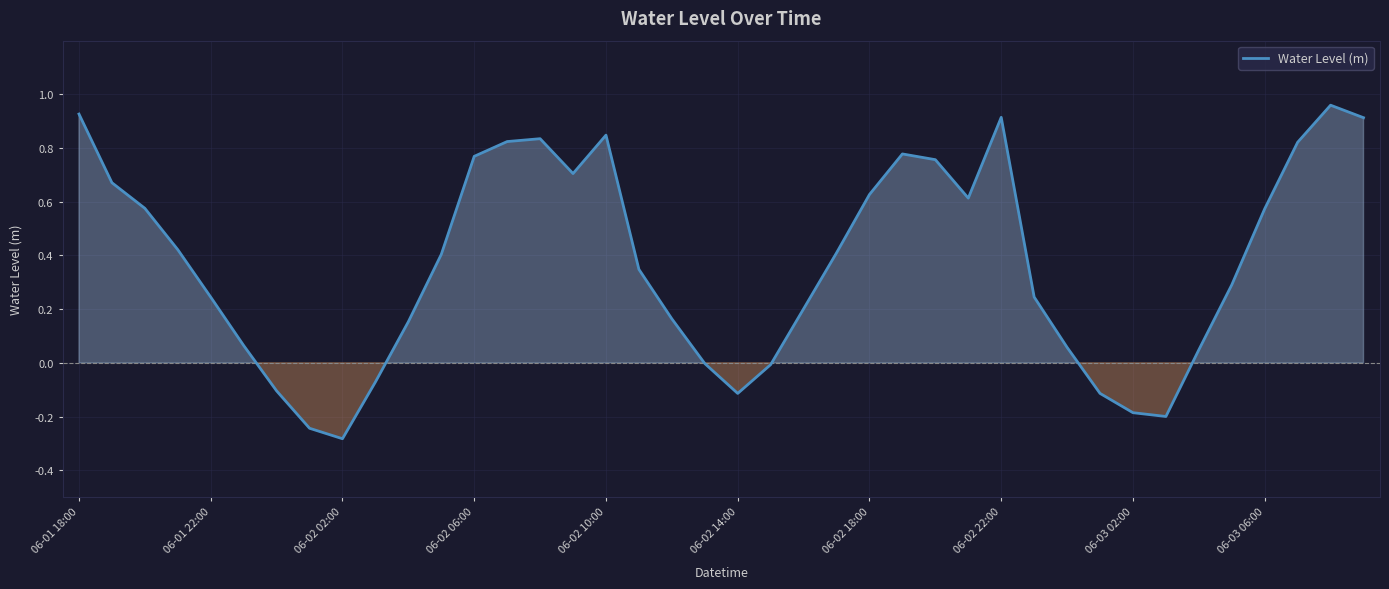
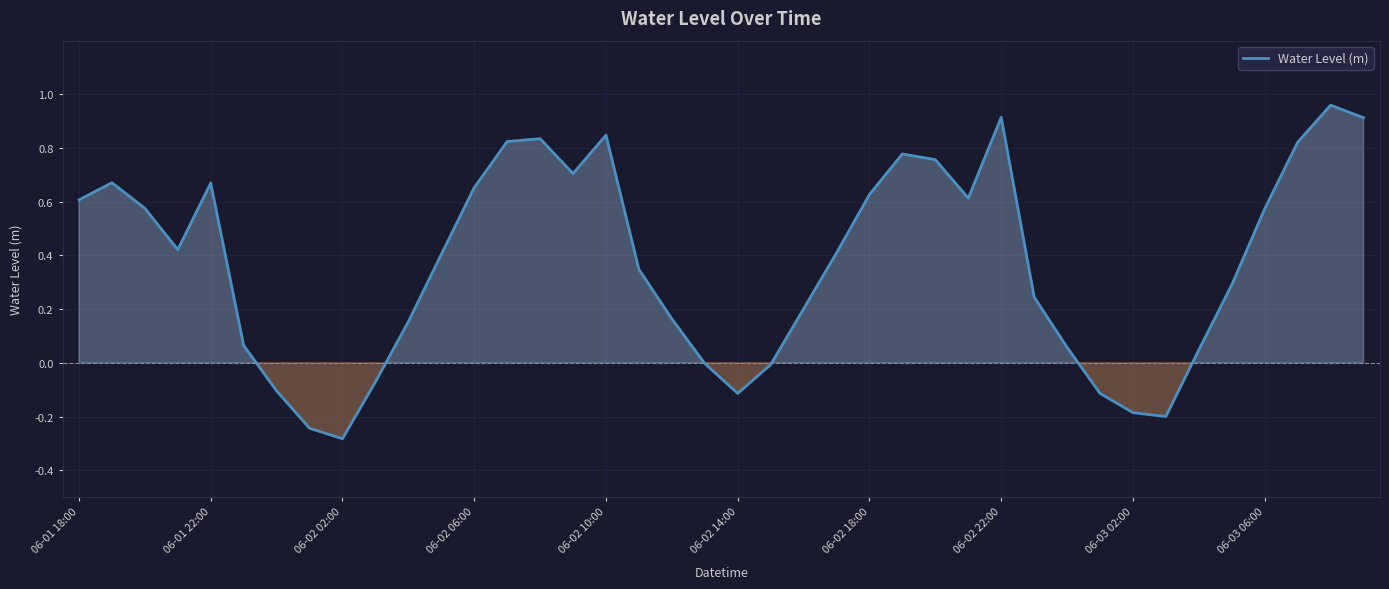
  {
-   "06-01 18:00": 0.93,
-   "06-01 22:00": 0.24,
+   "06-01 18:00": 0.61,
+   "06-01 22:00": 0.67,
    "06-02 02:00": -0.28,
-   "06-02 06:00": 0.77,
+   "06-02 06:00": 0.65,
    "06-02 10:00": 0.85,
    "06-02 14:00": -0.11,
    "06-02 18:00": 0.63,
    "06-02 22:00": 0.91,
    "06-03 02:00": -0.19,
    "06-03 06:00": 0.57
  }
